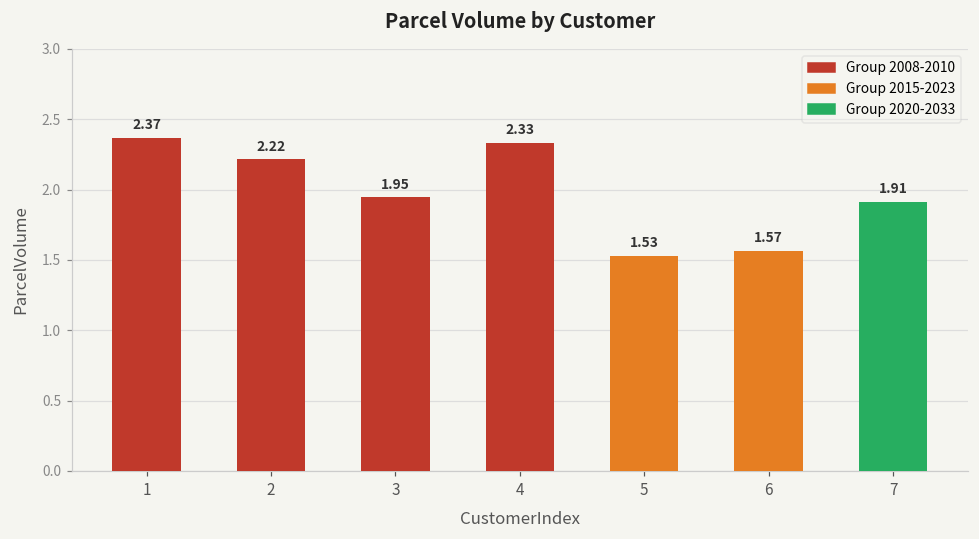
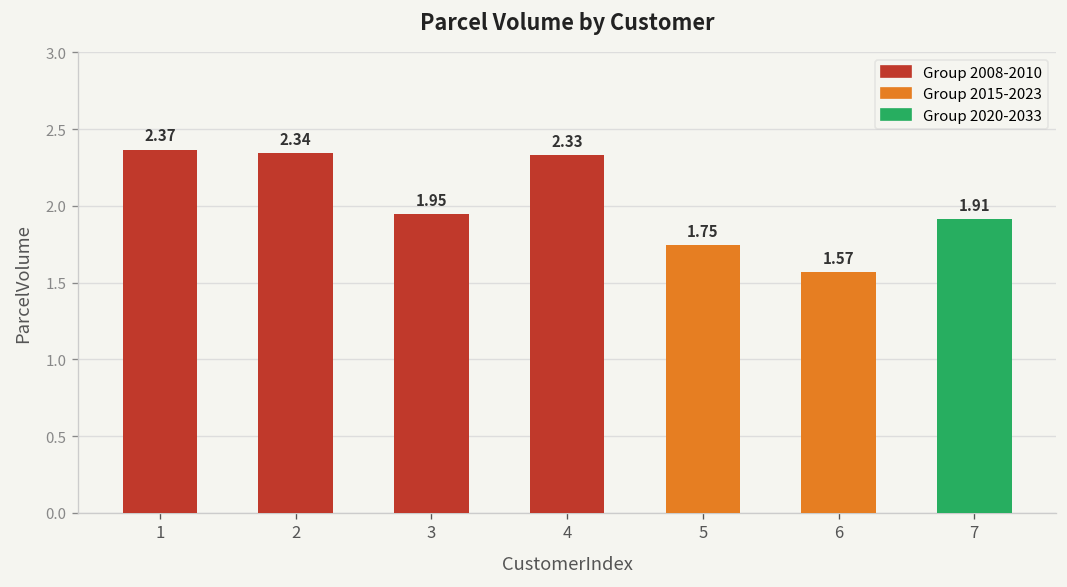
  {
    "1": 2.37,
-   "2": 2.22,
+   "2": 2.34,
    "3": 1.95,
    "4": 2.33,
-   "5": 1.53,
+   "5": 1.75,
    "6": 1.57,
    "7": 1.91
  }
